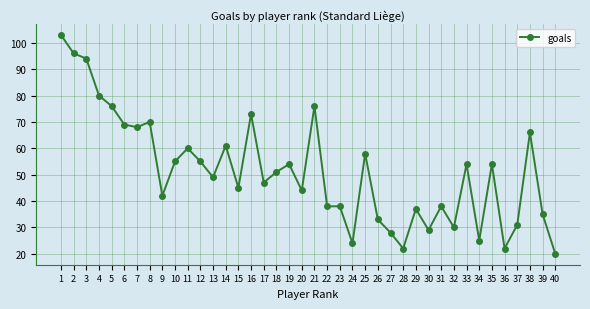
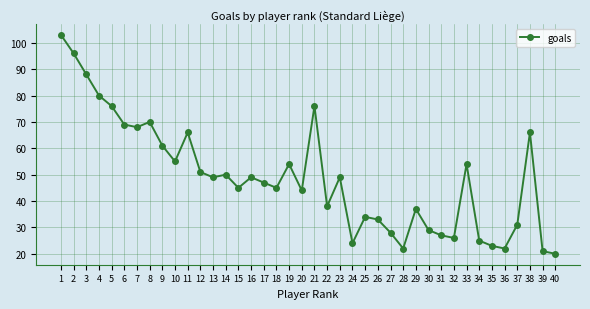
  {
    "1": 103,
    "2": 96,
-   "3": 94,
+   "3": 88,
    "4": 80,
    "5": 76,
    "6": 69,
    "7": 68,
    "8": 70,
-   "9": 42,
+   "9": 61,
    "10": 55,
-   "11": 60,
-   "12": 55,
+   "11": 66,
+   "12": 51,
    "13": 49,
-   "14": 61,
+   "14": 50,
    "15": 45,
-   "16": 73,
+   "16": 49,
    "17": 47,
-   "18": 51,
+   "18": 45,
    "19": 54,
    "20": 44,
    "21": 76,
    "22": 38,
-   "23": 38,
+   "23": 49,
    "24": 24,
-   "25": 58,
+   "25": 34,
    "26": 33,
    "27": 28,
    "28": 22,
    "29": 37,
    "30": 29,
-   "31": 38,
-   "32": 30,
+   "31": 27,
+   "32": 26,
    "33": 54,
    "34": 25,
-   "35": 54,
+   "35": 23,
    "36": 22,
    "37": 31,
    "38": 66,
-   "39": 35,
+   "39": 21,
    "40": 20
  }
